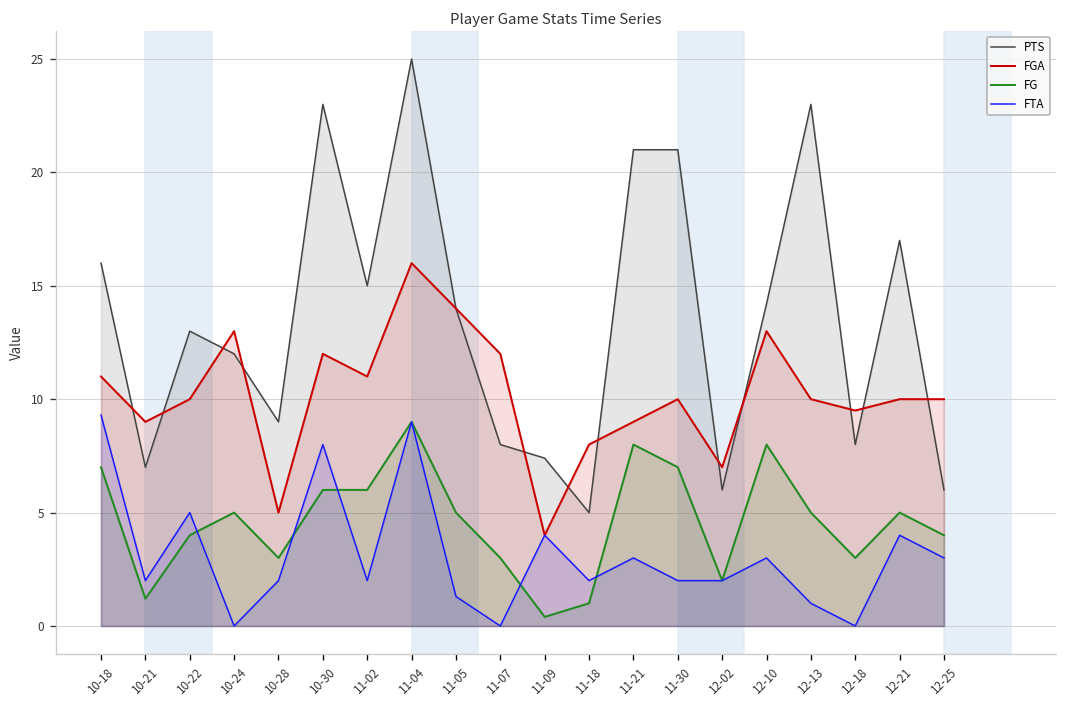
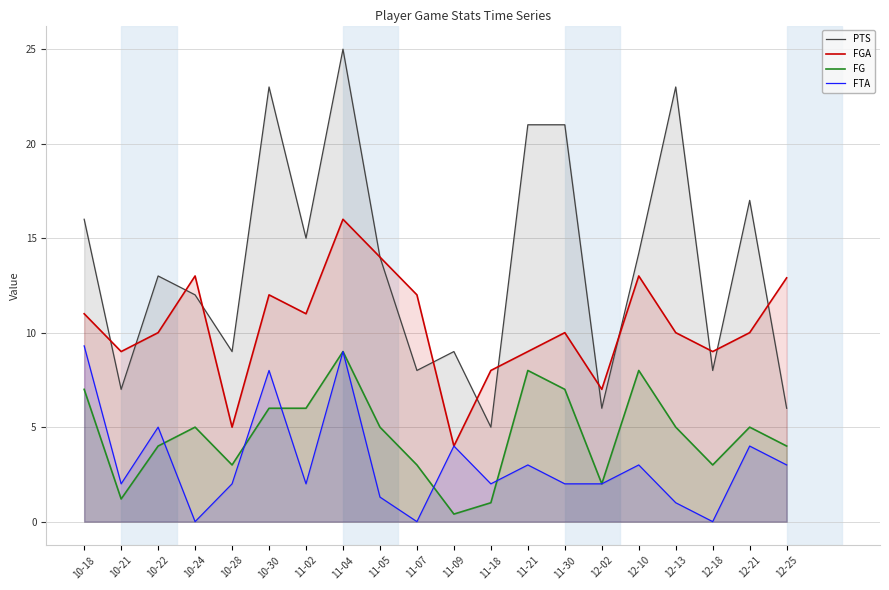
  {
    "PTS": {
      "10-18": 16.0,
      "10-21": 7.0,
      "10-22": 13.0,
      "10-24": 12.0,
      "10-28": 9.0,
      "10-30": 23.0,
      "11-02": 15.0,
      "11-04": 25.0,
      "11-07": 8.0,
-     "11-09": 7.4,
+     "11-09": 9.0,
      "11-18": 5.0,
      "11-21": 21.0,
      "11-30": 21.0,
      "12-02": 6.0,
      "12-10": 14.2,
      "12-13": 23.0,
      "12-18": 8.0,
      "12-21": 17.0,
      "12-25": 6.0
    },
    "FGA": {
      "10-18": 11.0,
      "10-21": 9.0,
      "10-22": 10.0,
      "10-24": 13.0,
      "10-28": 5.0,
      "10-30": 12.0,
      "11-02": 11.0,
      "11-04": 16.0,
      "11-07": 12.0,
      "11-18": 8.0,
      "11-21": 9.0,
      "11-30": 10.0,
      "12-02": 7.0,
      "12-10": 13.0,
      "12-13": 10.0,
-     "12-18": 9.5,
+     "12-18": 9.0,
      "12-21": 10.0,
-     "12-25": 10.0
+     "12-25": 12.9
    },
    "FG": {
      "10-18": 7.0,
      "10-21": 1.2,
      "10-22": 4.0,
      "10-24": 5.0,
      "10-28": 3.0,
      "10-30": 6.0,
      "11-02": 6.0,
      "11-05": 5.0,
      "11-07": 3.0,
      "11-09": 0.4,
      "11-18": 1.0,
      "11-21": 8.0,
      "11-30": 7.0,
      "12-10": 8.0,
      "12-13": 5.0,
      "12-18": 3.0,
      "12-21": 5.0,
      "12-25": 4.0
    },
    "FTA": {
      "10-18": 9.3,
      "10-21": 2.0,
      "10-22": 5.0,
      "10-24": 0.0,
      "10-28": 2.0,
      "10-30": 8.0,
      "11-02": 2.0,
      "11-05": 1.3,
      "11-07": 0.0,
      "11-18": 2.0,
      "11-21": 3.0,
      "11-30": 2.0,
      "12-10": 3.0,
      "12-13": 1.0,
      "12-18": 0.0,
      "12-21": 4.0,
      "12-25": 3.0
    }
  }
